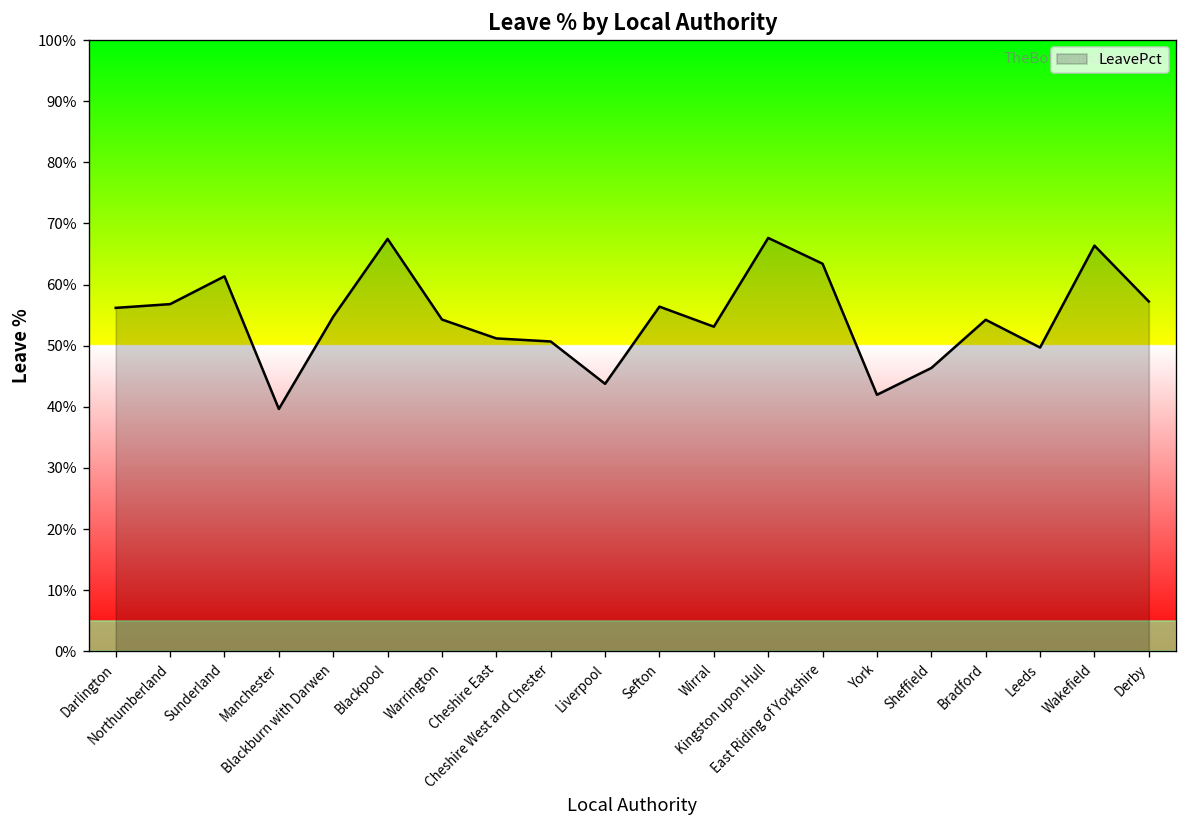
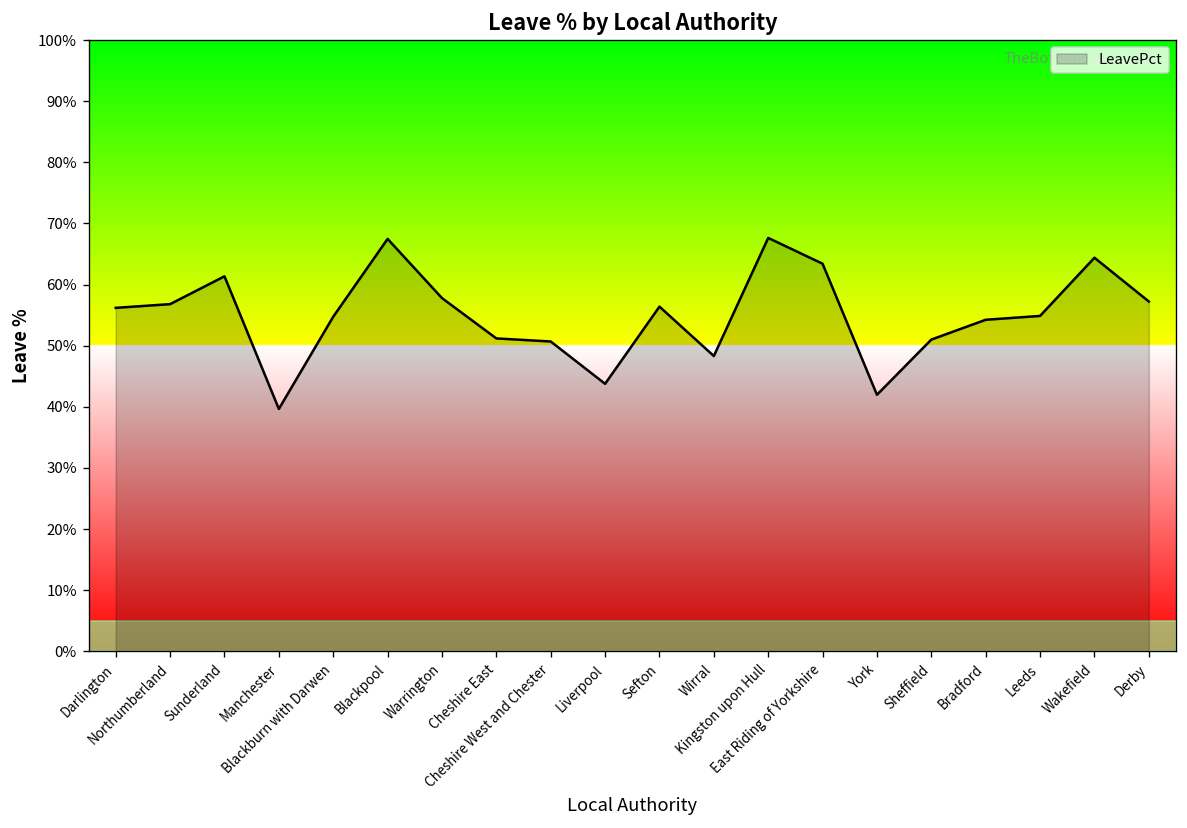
  {
    "Darlington": "56%",
    "Northumberland": "57%",
    "Sunderland": "61%",
    "Manchester": "40%",
    "Blackburn with Darwen": "55%",
    "Blackpool": "67%",
-   "Warrington": "54%",
+   "Warrington": "58%",
    "Cheshire East": "51%",
    "Cheshire West and Chester": "51%",
    "Liverpool": "44%",
    "Sefton": "56%",
-   "Wirral": "53%",
+   "Wirral": "48%",
    "Kingston upon Hull": "68%",
    "East Riding of Yorkshire": "63%",
    "York": "42%",
-   "Sheffield": "46%",
+   "Sheffield": "51%",
    "Bradford": "54%",
-   "Leeds": "50%",
-   "Wakefield": "66%",
+   "Leeds": "55%",
+   "Wakefield": "64%",
    "Derby": "57%"
  }
